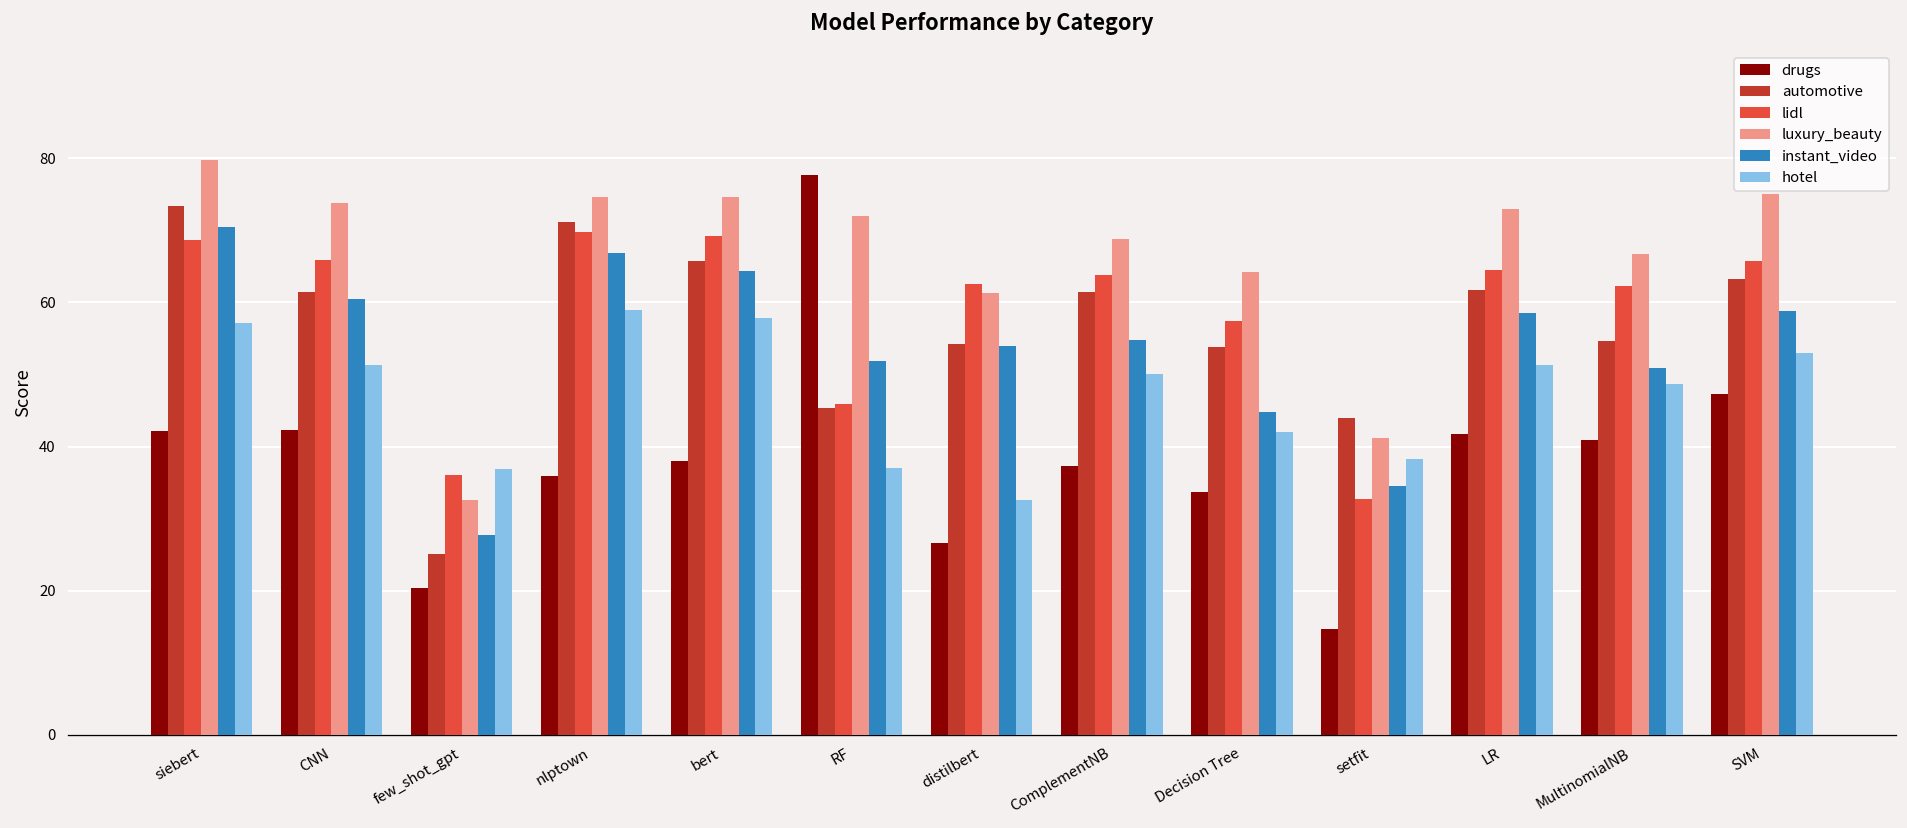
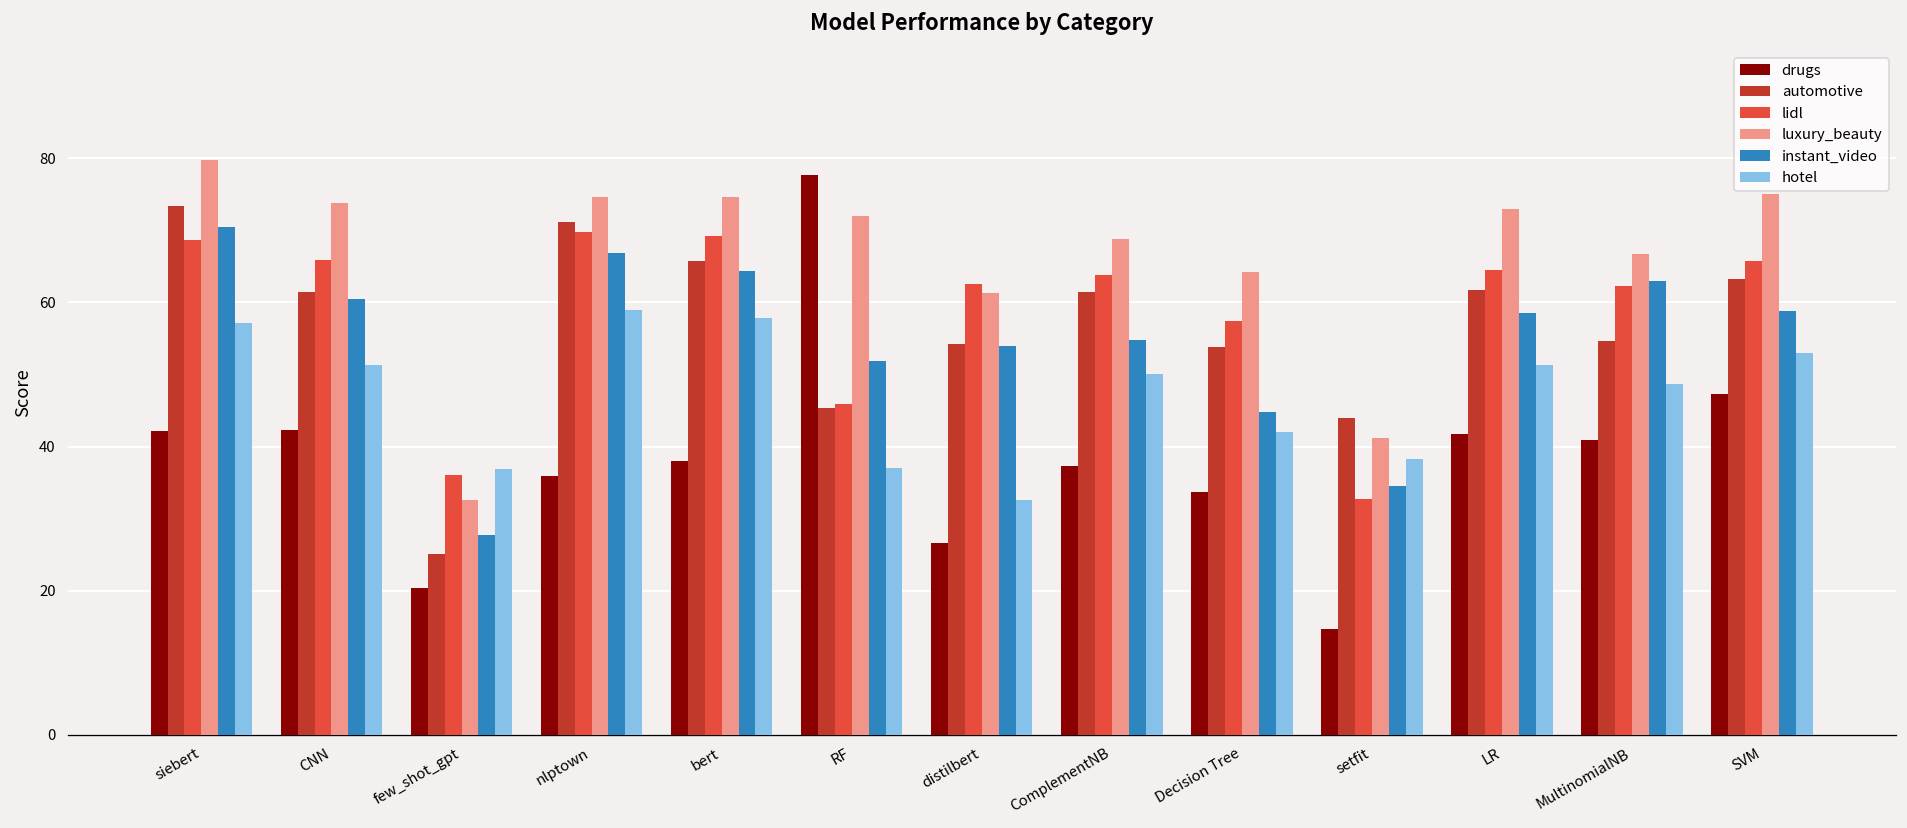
  {
    "drugs": {
      "siebert": 42,
      "CNN": 42,
      "few_shot_gpt": 20,
      "nlptown": 36,
      "bert": 38,
      "RF": 78,
      "distilbert": 27,
      "ComplementNB": 37,
      "Decision Tree": 34,
      "setfit": 15,
      "LR": 42,
      "MultinomialNB": 41,
      "SVM": 47
    },
    "luxury_beauty": {
      "siebert": 80,
      "CNN": 74,
      "few_shot_gpt": 33,
      "nlptown": 75,
      "bert": 75,
      "RF": 72,
      "distilbert": 61,
      "ComplementNB": 69,
      "Decision Tree": 64,
      "setfit": 41,
      "LR": 73,
      "MultinomialNB": 67
    },
    "instant_video": {
      "siebert": 70,
      "CNN": 60,
      "few_shot_gpt": 28,
      "nlptown": 67,
      "bert": 64,
      "RF": 52,
      "distilbert": 54,
      "ComplementNB": 55,
      "Decision Tree": 45,
      "setfit": 35,
      "LR": 59,
-     "MultinomialNB": 51,
+     "MultinomialNB": 63,
      "SVM": 59
    },
    "hotel": {
      "siebert": 57,
      "CNN": 51,
      "few_shot_gpt": 37,
      "nlptown": 59,
      "bert": 58,
      "RF": 37,
      "distilbert": 33,
      "ComplementNB": 50,
      "Decision Tree": 42,
      "setfit": 38,
      "LR": 51,
      "MultinomialNB": 49,
      "SVM": 53
    }
  }
